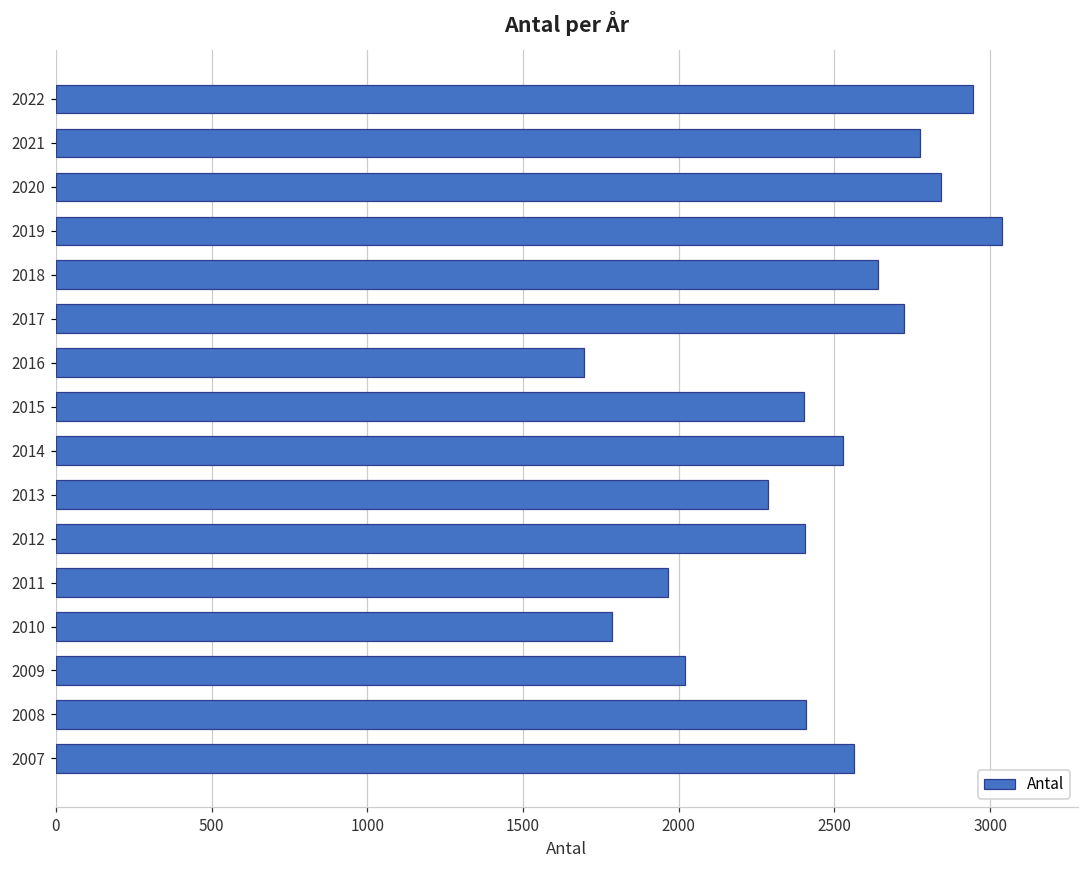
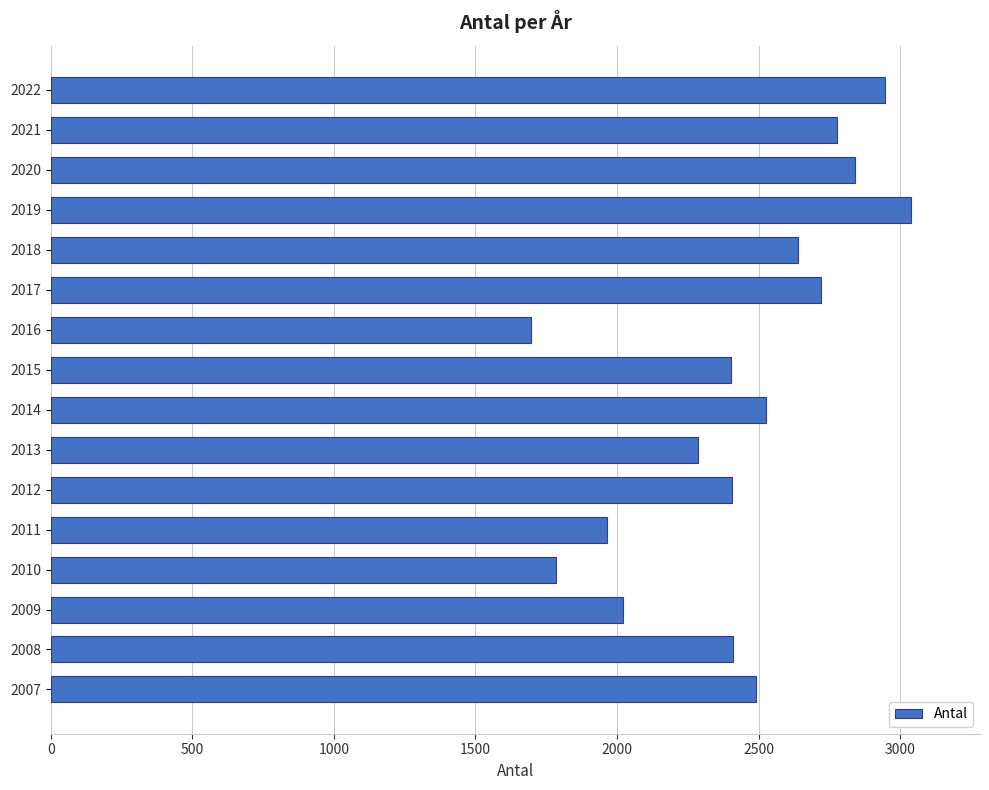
  {
    "2022": 2950,
    "2021": 2780,
    "2020": 2840,
    "2019": 3040,
    "2018": 2640,
    "2017": 2720,
    "2016": 1700,
    "2015": 2400,
    "2014": 2530,
    "2013": 2290,
    "2012": 2410,
    "2011": 1970,
    "2010": 1790,
    "2009": 2020,
    "2008": 2410,
-   "2007": 2560
+   "2007": 2490
  }
